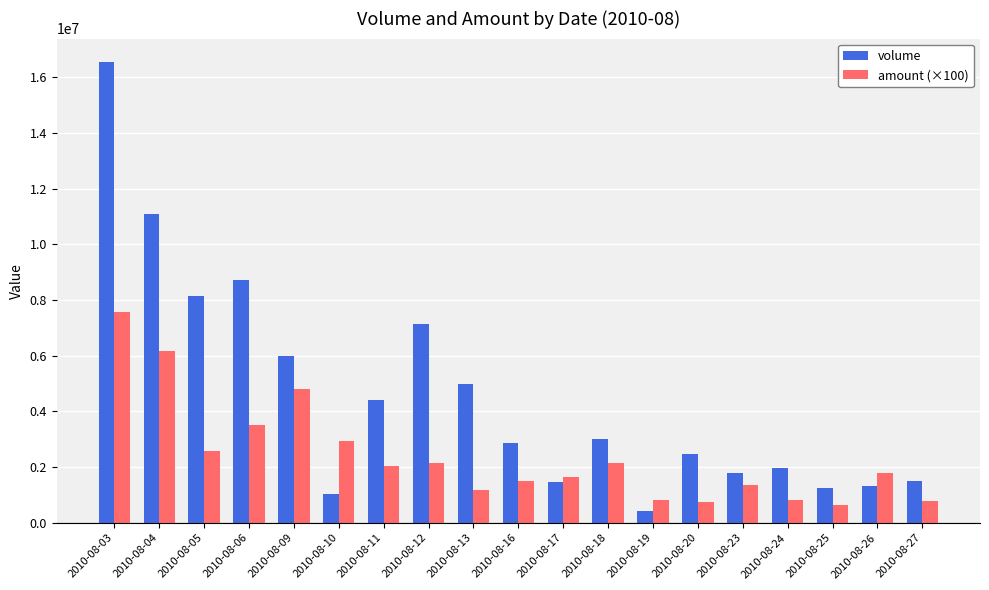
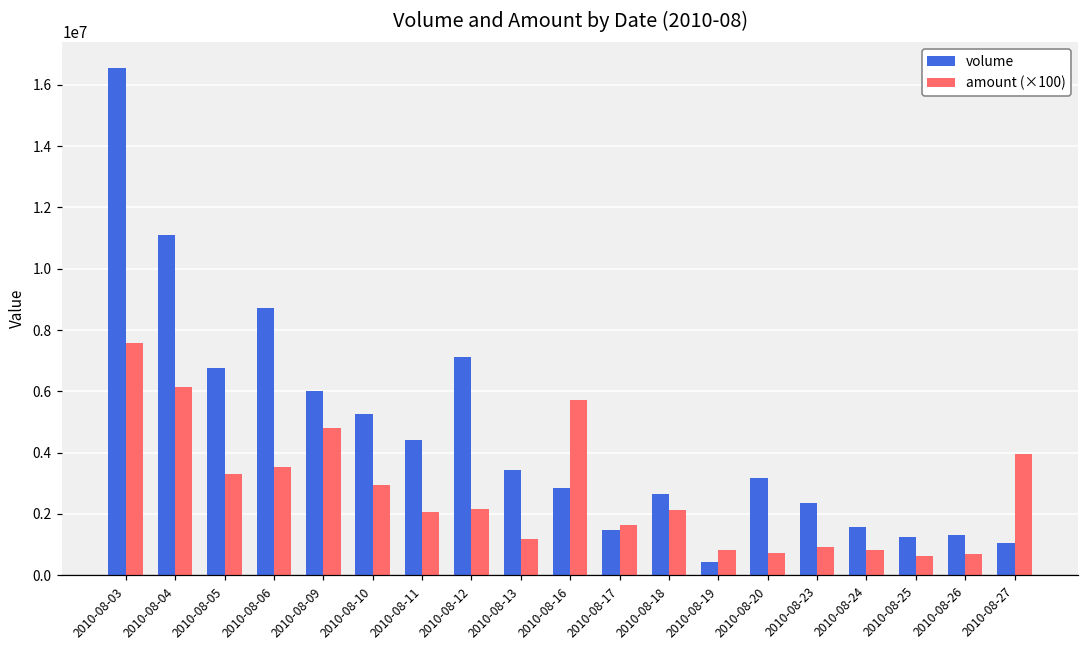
  {
    "volume": {
      "2010-08-03": 16600000,
      "2010-08-04": 11100000,
-     "2010-08-05": 8200000,
+     "2010-08-05": 6800000,
      "2010-08-06": 8700000,
      "2010-08-09": 6000000,
-     "2010-08-10": 1000000,
+     "2010-08-10": 5300000,
      "2010-08-11": 4400000,
      "2010-08-12": 7100000,
-     "2010-08-13": 5000000,
+     "2010-08-13": 3400000,
      "2010-08-16": 2900000,
      "2010-08-17": 1500000,
-     "2010-08-18": 3000000,
+     "2010-08-18": 2600000,
      "2010-08-19": 400000,
-     "2010-08-20": 2500000,
-     "2010-08-23": 1800000,
-     "2010-08-24": 2000000,
+     "2010-08-20": 3200000,
+     "2010-08-23": 2400000,
+     "2010-08-24": 1600000,
      "2010-08-25": 1300000,
      "2010-08-26": 1300000,
-     "2010-08-27": 1500000
+     "2010-08-27": 1000000
    },
    "amount (×100)": {
      "2010-08-03": 7600000,
      "2010-08-04": 6200000,
-     "2010-08-05": 2600000,
+     "2010-08-05": 3300000,
      "2010-08-06": 3500000,
      "2010-08-09": 4800000,
      "2010-08-10": 2900000,
      "2010-08-11": 2000000,
      "2010-08-12": 2200000,
      "2010-08-13": 1200000,
-     "2010-08-16": 1500000,
+     "2010-08-16": 5700000,
      "2010-08-17": 1600000,
      "2010-08-18": 2100000,
      "2010-08-19": 800000,
      "2010-08-20": 700000,
-     "2010-08-23": 1400000,
+     "2010-08-23": 900000,
      "2010-08-24": 800000,
      "2010-08-25": 600000,
-     "2010-08-26": 1800000,
-     "2010-08-27": 800000
+     "2010-08-26": 700000,
+     "2010-08-27": 4000000
    }
  }
